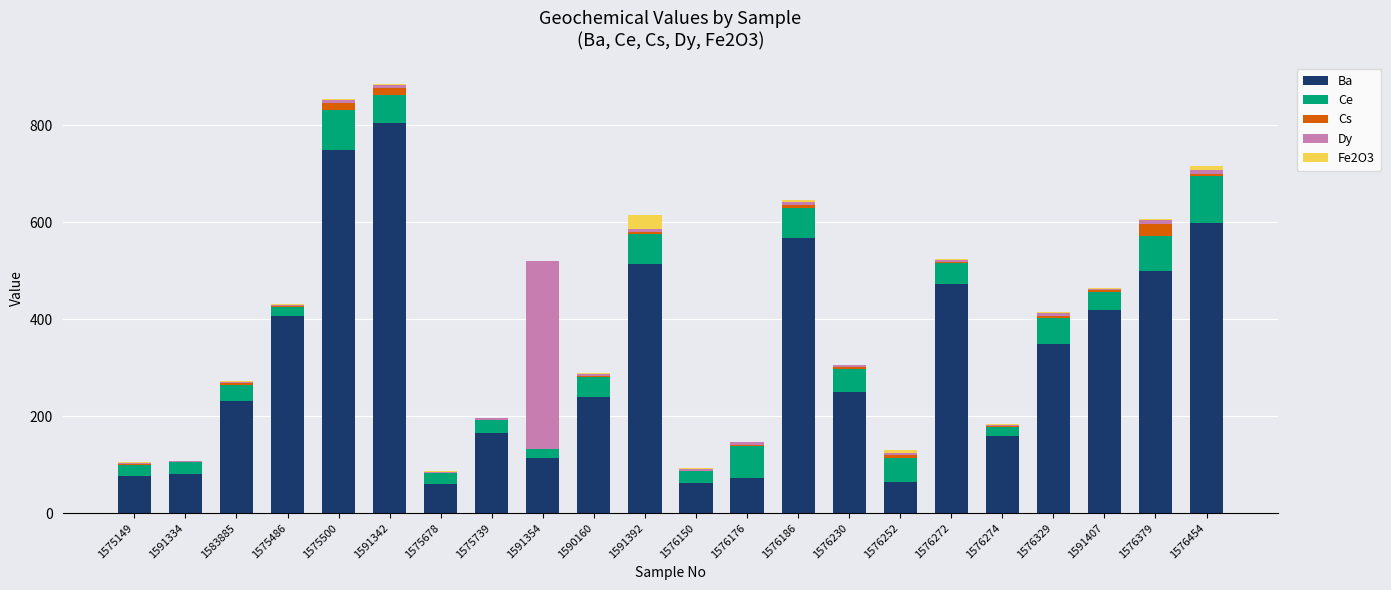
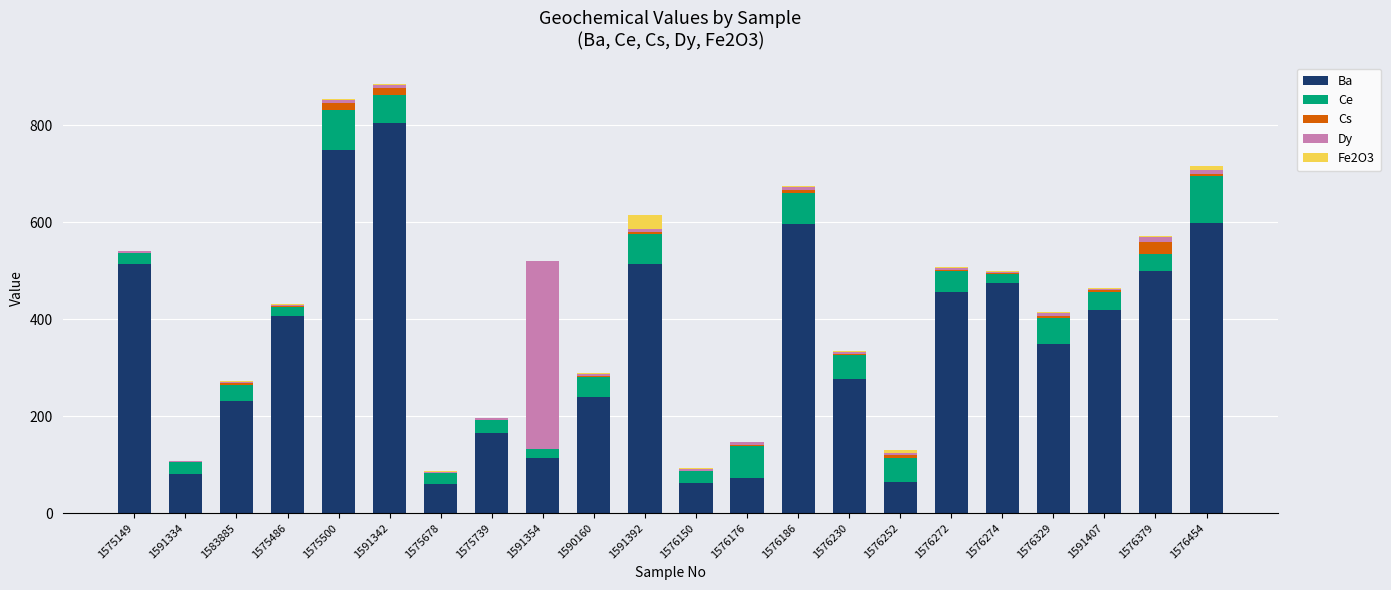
  {
    "Ba": {
-     "1575149": 80,
+     "1575149": 510,
      "1591334": 80,
      "1583885": 230,
      "1575486": 410,
      "1575500": 750,
      "1591342": 810,
      "1575678": 60,
      "1575739": 170,
      "1591354": 110,
      "1590160": 240,
      "1591392": 510,
      "1576150": 60,
      "1576176": 70,
-     "1576186": 570,
-     "1576230": 250,
+     "1576186": 600,
+     "1576230": 280,
      "1576252": 70,
-     "1576272": 470,
-     "1576274": 160,
+     "1576272": 460,
+     "1576274": 480,
      "1576329": 350,
      "1591407": 420,
      "1576379": 500,
      "1576454": 600
    },
    "Ce": {
      "1575149": 20,
      "1591334": 20,
      "1583885": 30,
      "1575486": 20,
      "1575500": 80,
      "1591342": 60,
      "1575678": 20,
      "1575739": 30,
      "1591354": 20,
      "1590160": 40,
      "1591392": 60,
      "1576150": 20,
      "1576176": 70,
      "1576186": 60,
      "1576230": 50,
      "1576252": 50,
      "1576272": 40,
      "1576274": 20,
      "1576329": 50,
      "1591407": 40,
-     "1576379": 70,
+     "1576379": 40,
      "1576454": 100
    },
    "Cs": {
      "1575500": 10,
      "1591342": 10,
      "1576186": 10,
      "1576379": 20
    },
    "Dy": {
      "1575500": 10,
      "1591342": 10,
      "1591354": 390,
      "1591392": 10,
      "1576186": 10,
      "1576252": 10,
      "1576272": 10,
      "1576379": 10,
      "1576454": 10
    },
    "Fe2O3": {
      "1591392": 30,
      "1576454": 10
    }
  }
